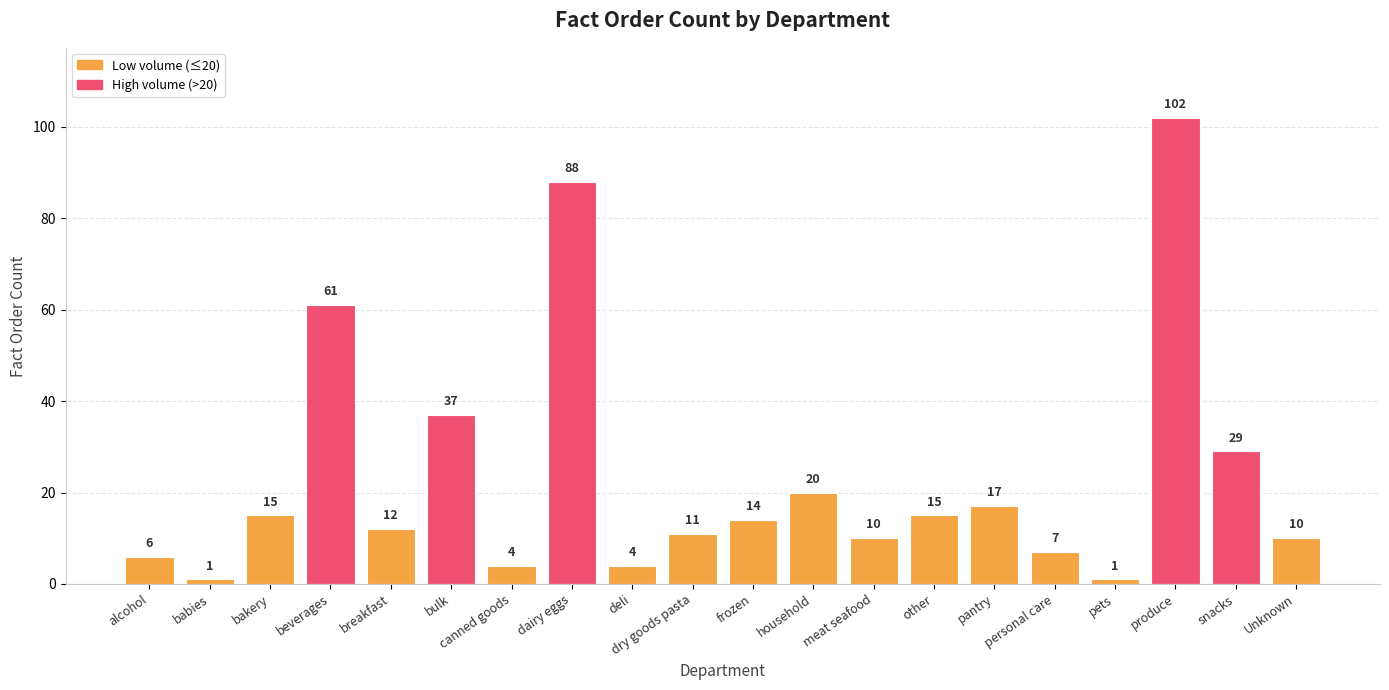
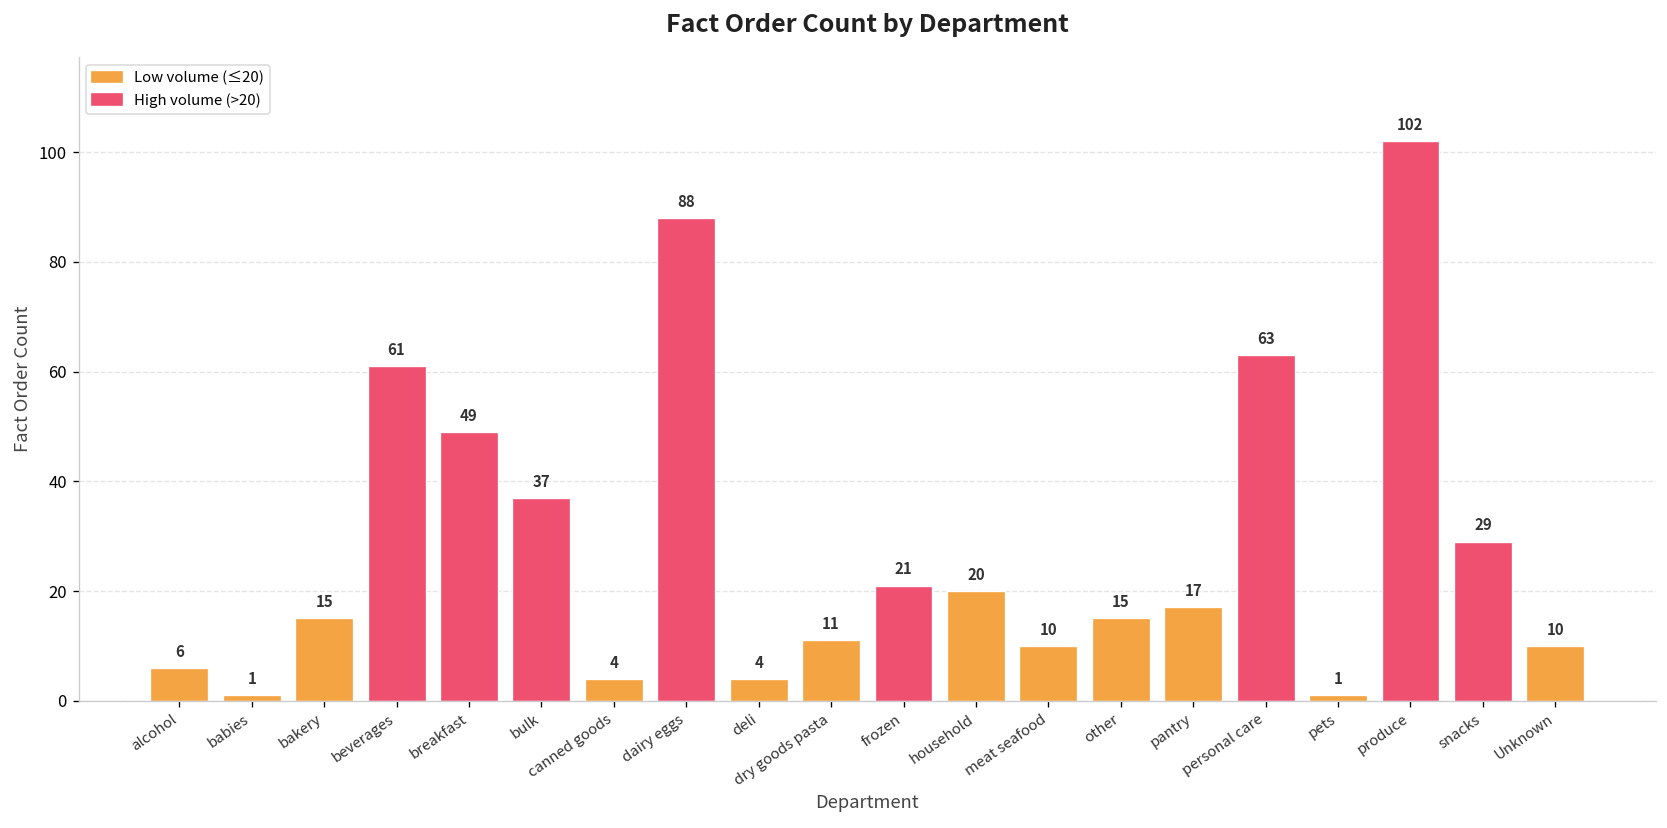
  {
    "alcohol": 6,
    "babies": 1,
    "bakery": 15,
    "beverages": 61,
-   "breakfast": 12,
+   "breakfast": 49,
    "bulk": 37,
    "canned goods": 4,
    "dairy eggs": 88,
    "deli": 4,
    "dry goods pasta": 11,
-   "frozen": 14,
+   "frozen": 21,
    "household": 20,
    "meat seafood": 10,
    "other": 15,
    "pantry": 17,
-   "personal care": 7,
+   "personal care": 63,
    "pets": 1,
    "produce": 102,
    "snacks": 29,
    "Unknown": 10
  }
